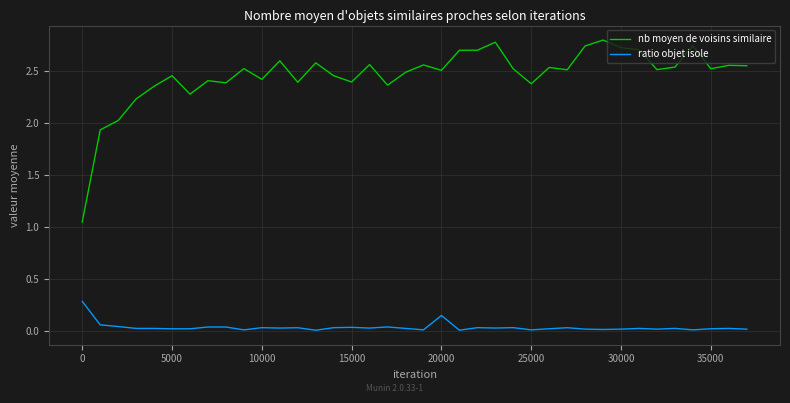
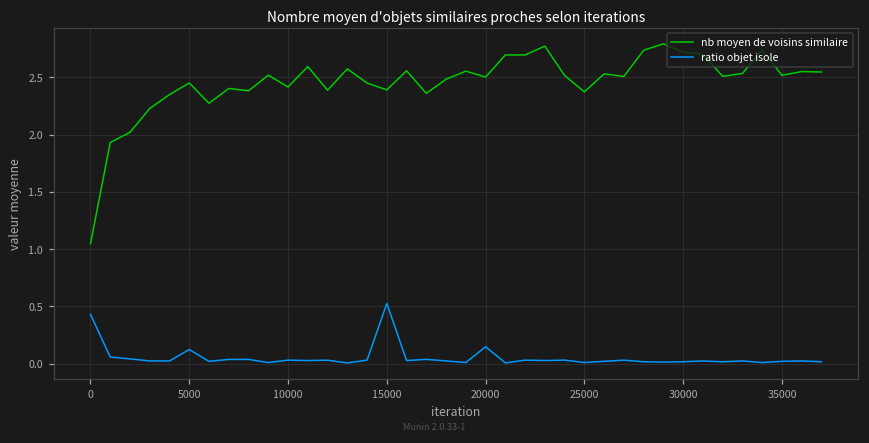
  {
    "nb moyen de voisins similaire": {
      "0": 1.05,
      "5000": 2.45,
      "10000": 2.42,
      "15000": 2.39,
      "20000": 2.50,
      "25000": 2.37,
      "35000": 2.52
    },
    "ratio objet isole": {
-     "0": 0.28,
-     "5000": 0.02,
+     "0": 0.43,
+     "5000": 0.12,
      "10000": 0.03,
-     "15000": 0.03,
+     "15000": 0.53,
      "20000": 0.15,
      "25000": 0.01,
      "30000": 0.02,
      "35000": 0.02
    }
  }
